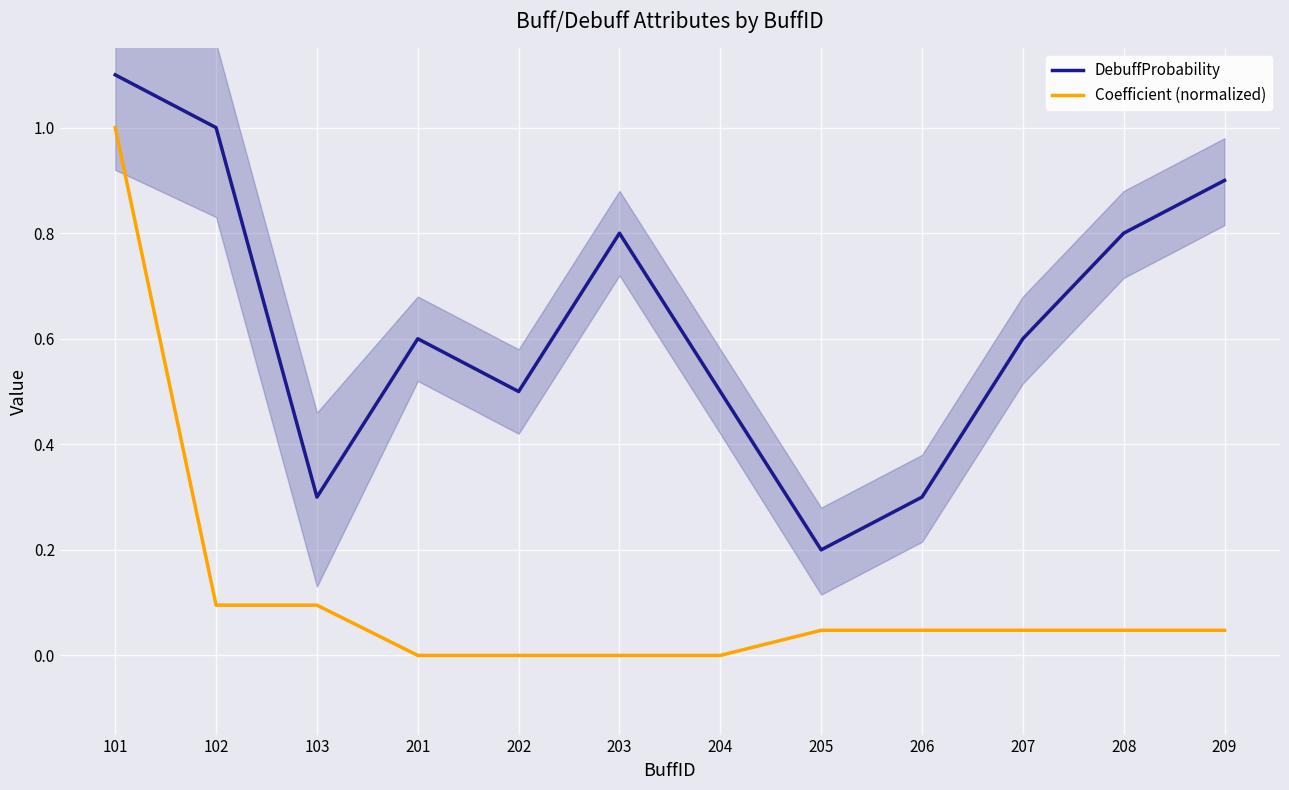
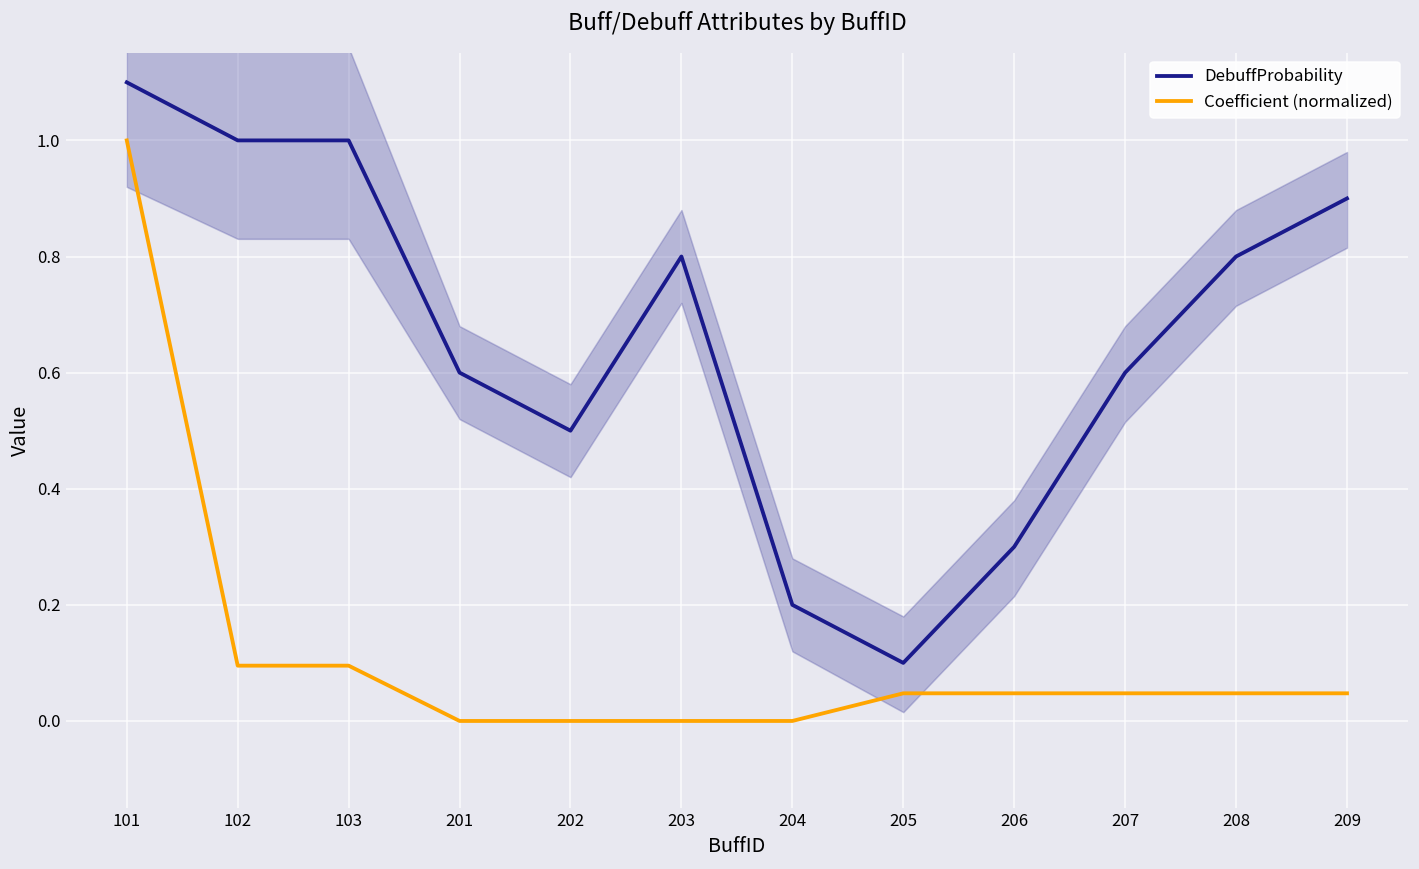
  {
    "DebuffProbability": {
      "101": 1.1,
      "102": 1.0,
-     "103": 0.3,
+     "103": 1.0,
      "201": 0.6,
      "202": 0.5,
      "203": 0.8,
-     "204": 0.5,
-     "205": 0.2,
+     "204": 0.2,
+     "205": 0.1,
      "206": 0.3,
      "207": 0.6,
      "208": 0.8,
      "209": 0.9
    },
    "Coefficient (normalized)": {
      "101": 1.0,
      "102": 0.10,
      "103": 0.10,
      "201": 0.0,
      "202": 0.0,
      "203": 0.0,
      "204": 0.0,
      "205": 0.05,
      "206": 0.05,
      "207": 0.05,
      "208": 0.05,
      "209": 0.05
    }
  }
